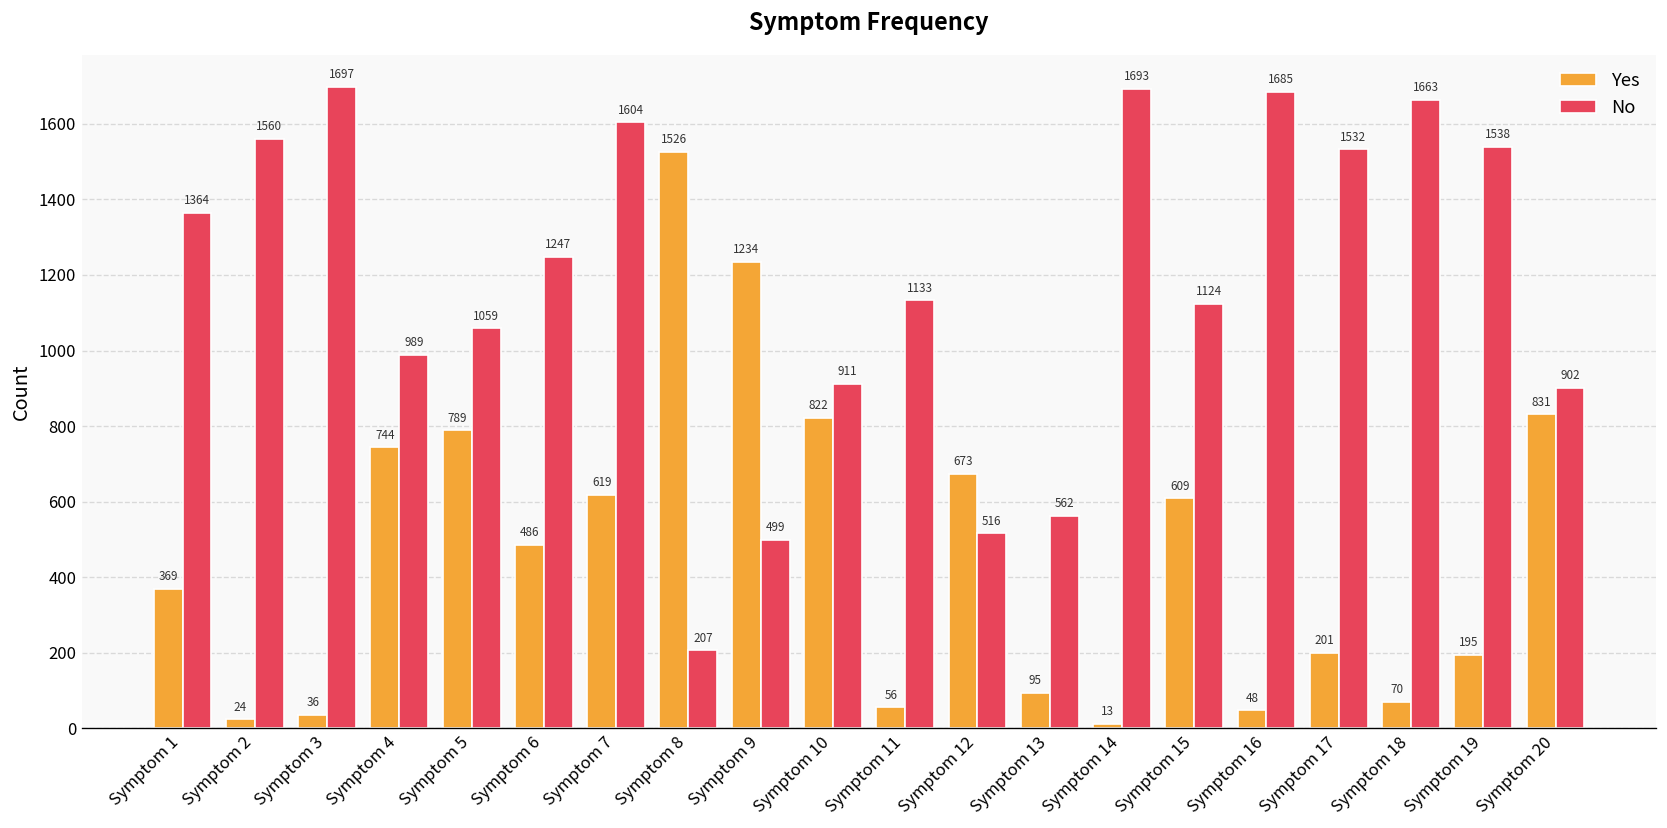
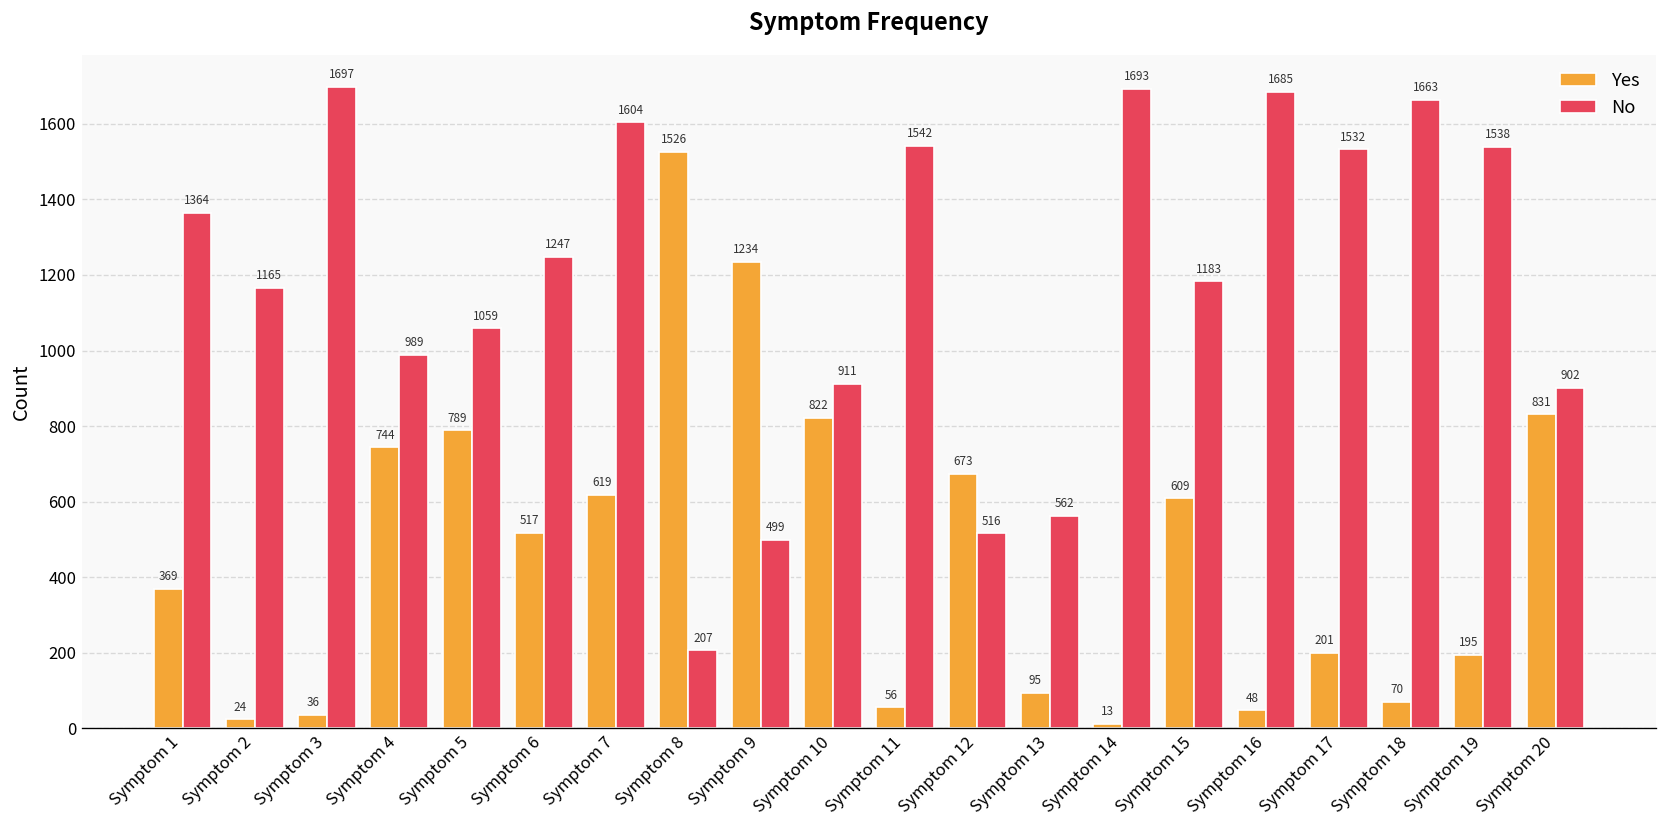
  {
    "Yes": {
      "Symptom 1": 369,
      "Symptom 2": 24,
      "Symptom 3": 36,
      "Symptom 4": 744,
      "Symptom 5": 789,
-     "Symptom 6": 486,
+     "Symptom 6": 517,
      "Symptom 7": 619,
      "Symptom 8": 1526,
      "Symptom 9": 1234,
      "Symptom 10": 822,
      "Symptom 11": 56,
      "Symptom 12": 673,
      "Symptom 13": 95,
      "Symptom 14": 13,
      "Symptom 15": 609,
      "Symptom 16": 48,
      "Symptom 17": 201,
      "Symptom 18": 70,
      "Symptom 19": 195,
      "Symptom 20": 831
    },
    "No": {
      "Symptom 1": 1364,
-     "Symptom 2": 1560,
+     "Symptom 2": 1165,
      "Symptom 3": 1697,
      "Symptom 4": 989,
      "Symptom 5": 1059,
      "Symptom 6": 1247,
      "Symptom 7": 1604,
      "Symptom 8": 207,
      "Symptom 9": 499,
      "Symptom 10": 911,
-     "Symptom 11": 1133,
+     "Symptom 11": 1542,
      "Symptom 12": 516,
      "Symptom 13": 562,
      "Symptom 14": 1693,
-     "Symptom 15": 1124,
+     "Symptom 15": 1183,
      "Symptom 16": 1685,
      "Symptom 17": 1532,
      "Symptom 18": 1663,
      "Symptom 19": 1538,
      "Symptom 20": 902
    }
  }
